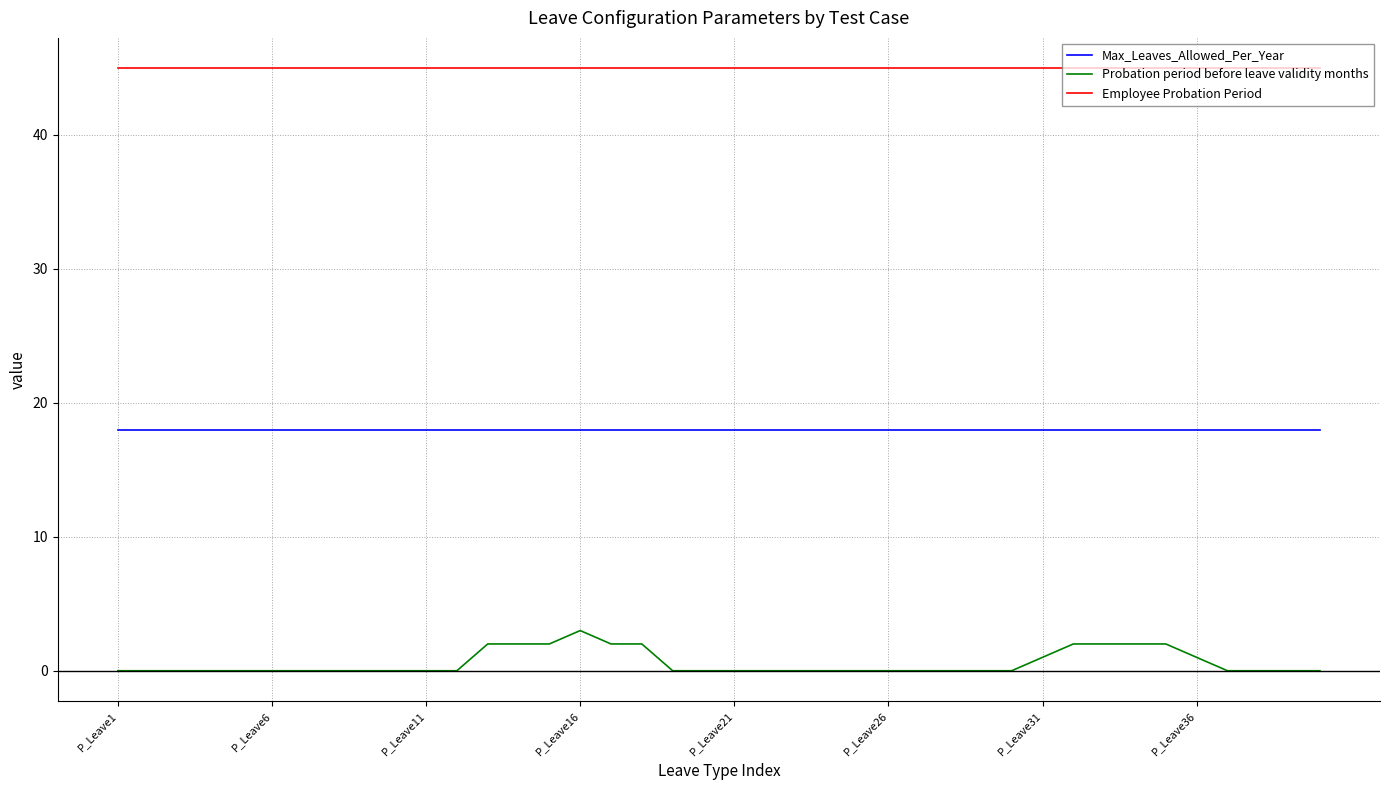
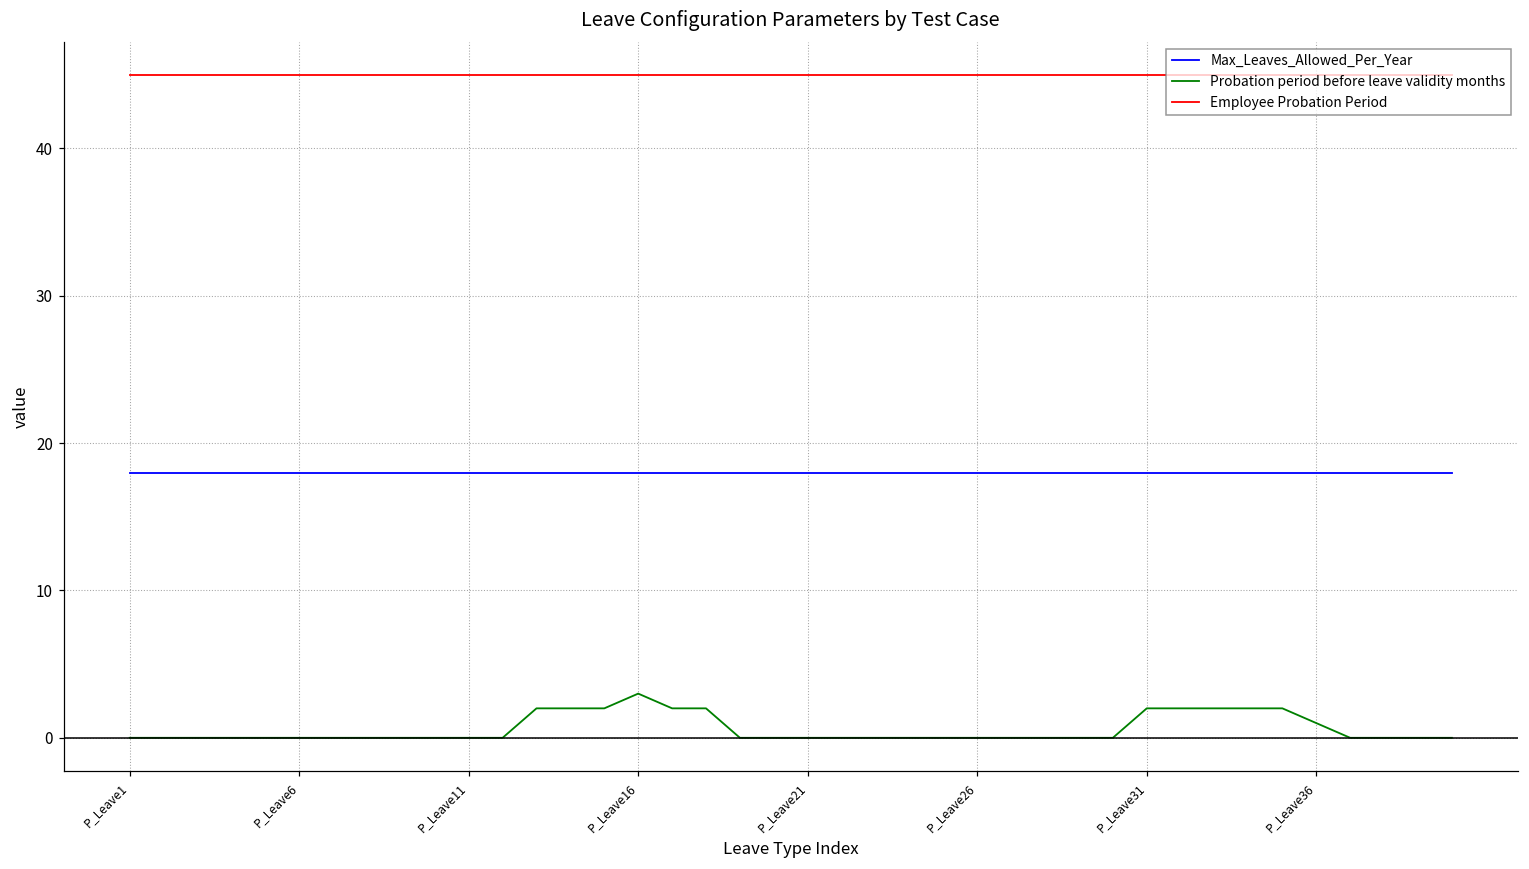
  {
    "Max_Leaves_Allowed_Per_Year": {
      "P_Leave1": 18,
      "P_Leave6": 18,
      "P_Leave11": 18,
      "P_Leave16": 18,
      "P_Leave21": 18,
      "P_Leave26": 18,
      "P_Leave31": 18,
      "P_Leave36": 18
    },
    "Probation period before leave validity months": {
      "P_Leave1": 0,
      "P_Leave6": 0,
      "P_Leave11": 0,
      "P_Leave16": 3,
      "P_Leave21": 0,
      "P_Leave26": 0,
-     "P_Leave31": 1,
+     "P_Leave31": 2,
      "P_Leave36": 1
    },
    "Employee Probation Period": {
      "P_Leave1": 45,
      "P_Leave6": 45,
      "P_Leave11": 45,
      "P_Leave16": 45,
      "P_Leave21": 45,
      "P_Leave26": 45,
      "P_Leave31": 45
    }
  }
